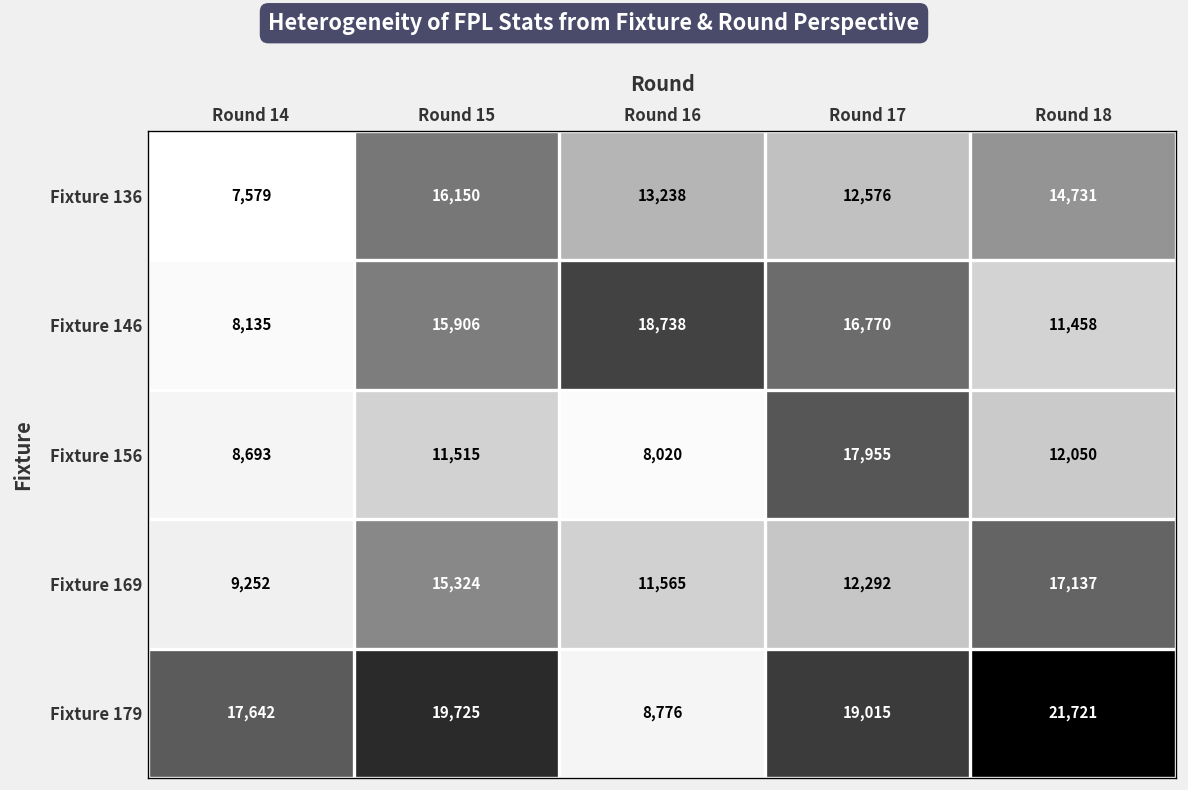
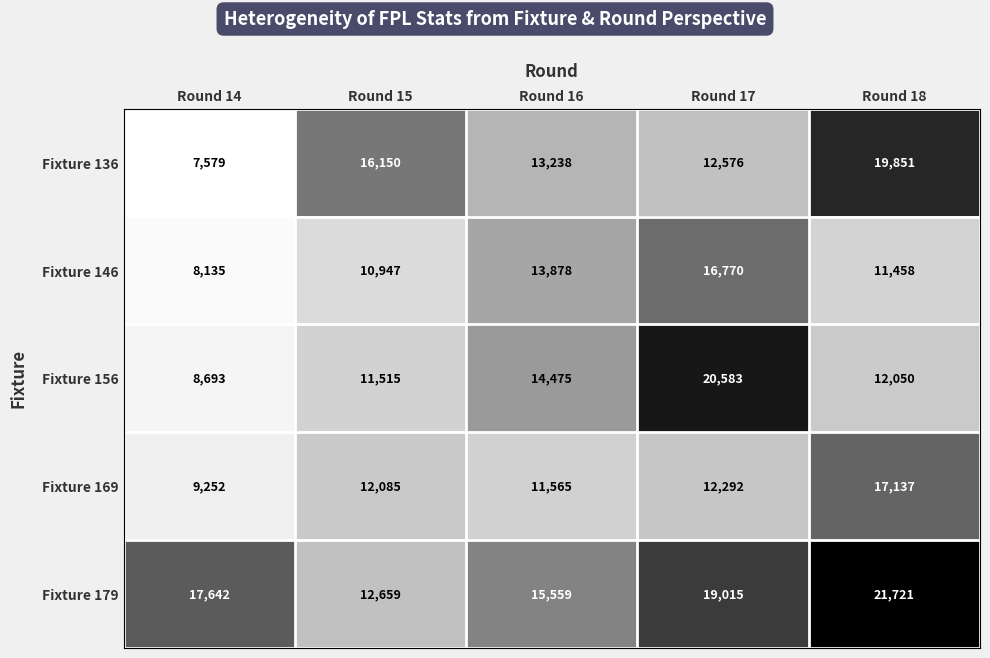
  {
    "Fixture 136": {
      "Round 14": "7,579",
      "Round 15": "16,150",
      "Round 16": "13,238",
      "Round 17": "12,576",
-     "Round 18": "14,731"
+     "Round 18": "19,851"
    },
    "Fixture 146": {
      "Round 14": "8,135",
-     "Round 15": "15,906",
-     "Round 16": "18,738",
+     "Round 15": "10,947",
+     "Round 16": "13,878",
      "Round 17": "16,770",
      "Round 18": "11,458"
    },
    "Fixture 156": {
      "Round 14": "8,693",
      "Round 15": "11,515",
-     "Round 16": "8,020",
-     "Round 17": "17,955",
+     "Round 16": "14,475",
+     "Round 17": "20,583",
      "Round 18": "12,050"
    },
    "Fixture 169": {
      "Round 14": "9,252",
-     "Round 15": "15,324",
+     "Round 15": "12,085",
      "Round 16": "11,565",
      "Round 17": "12,292",
      "Round 18": "17,137"
    },
    "Fixture 179": {
      "Round 14": "17,642",
-     "Round 15": "19,725",
-     "Round 16": "8,776",
+     "Round 15": "12,659",
+     "Round 16": "15,559",
      "Round 17": "19,015",
      "Round 18": "21,721"
    }
  }
